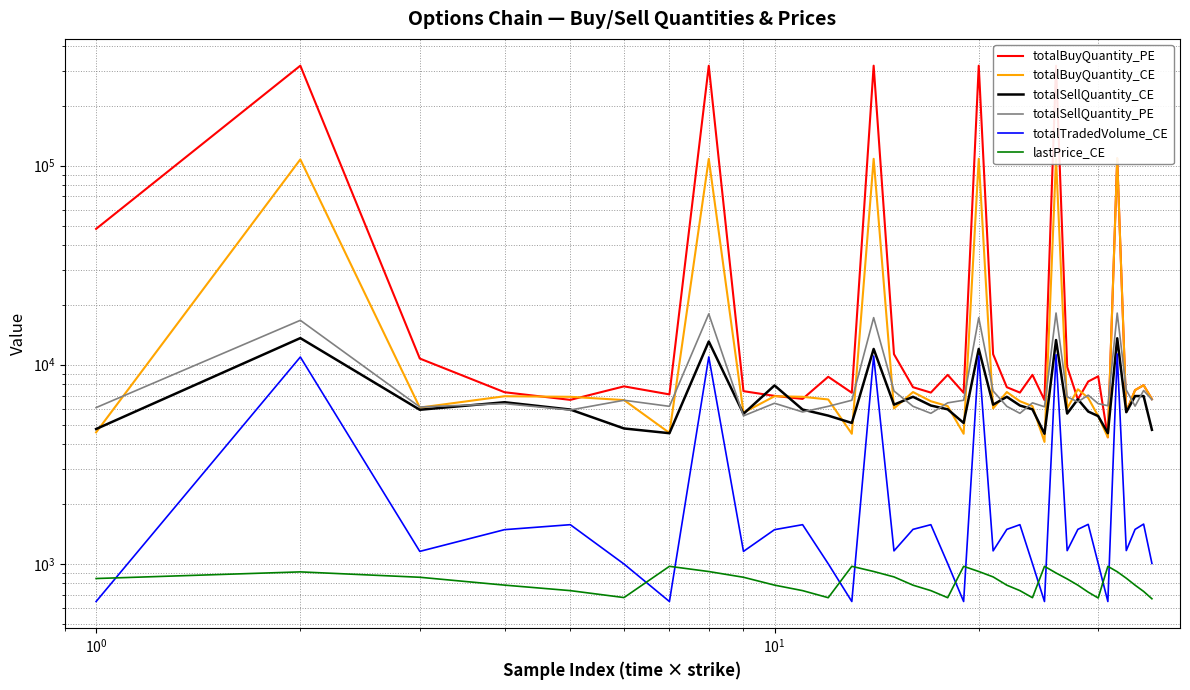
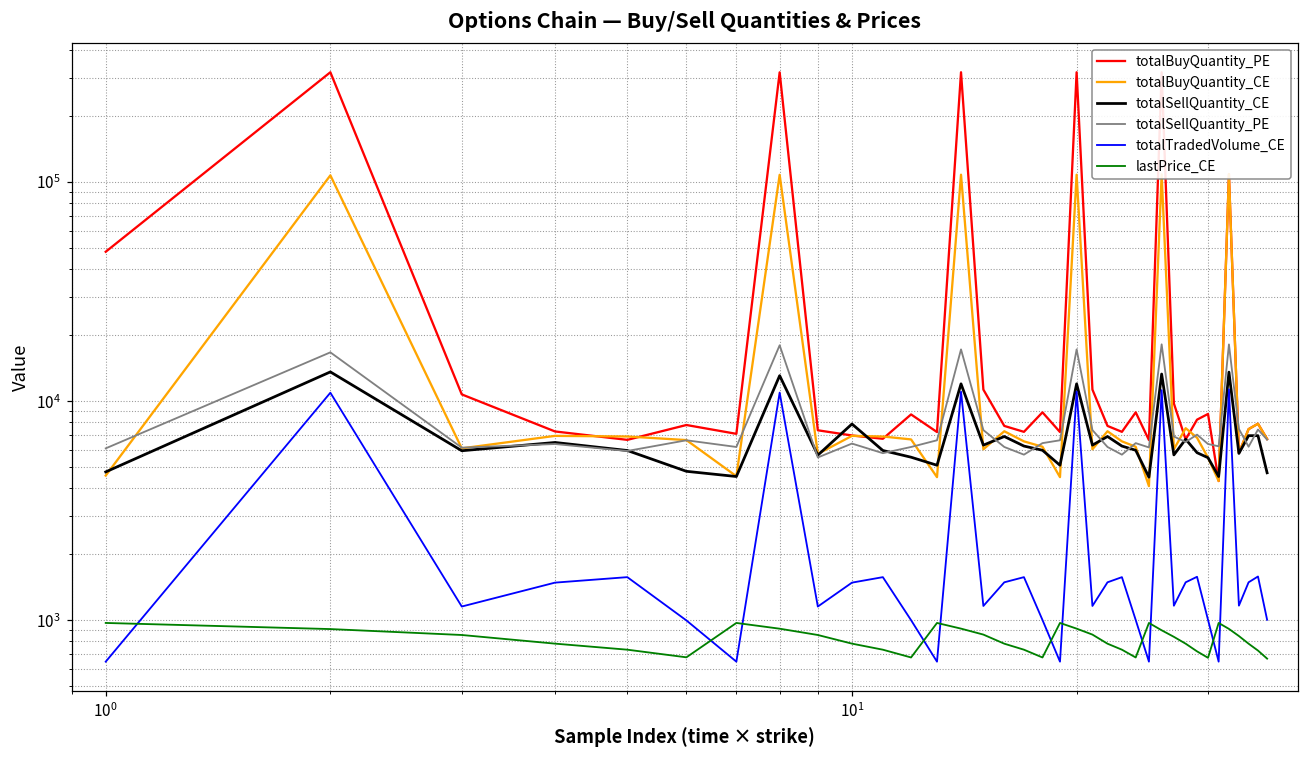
  {
    "totalBuyQuantity_PE": {
      "10^0": 48000
    },
    "totalBuyQuantity_CE": {
      "10^0": 4600
    },
    "totalSellQuantity_CE": {
      "10^0": 4800,
      "10^1": 7900
    },
    "totalSellQuantity_PE": {
      "10^0": 6100,
      "10^1": 6400
    },
    "totalTradedVolume_CE": {
      "10^0": 650,
      "10^1": 1500
    },
    "lastPrice_CE": {
-     "10^0": 840,
+     "10^0": 1000,
      "10^1": 780
    }
  }
